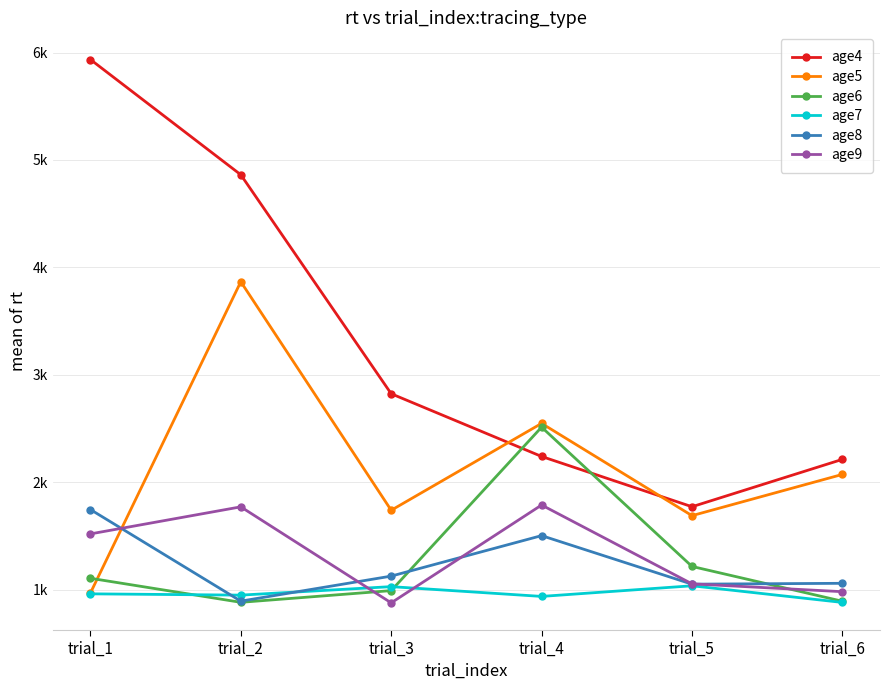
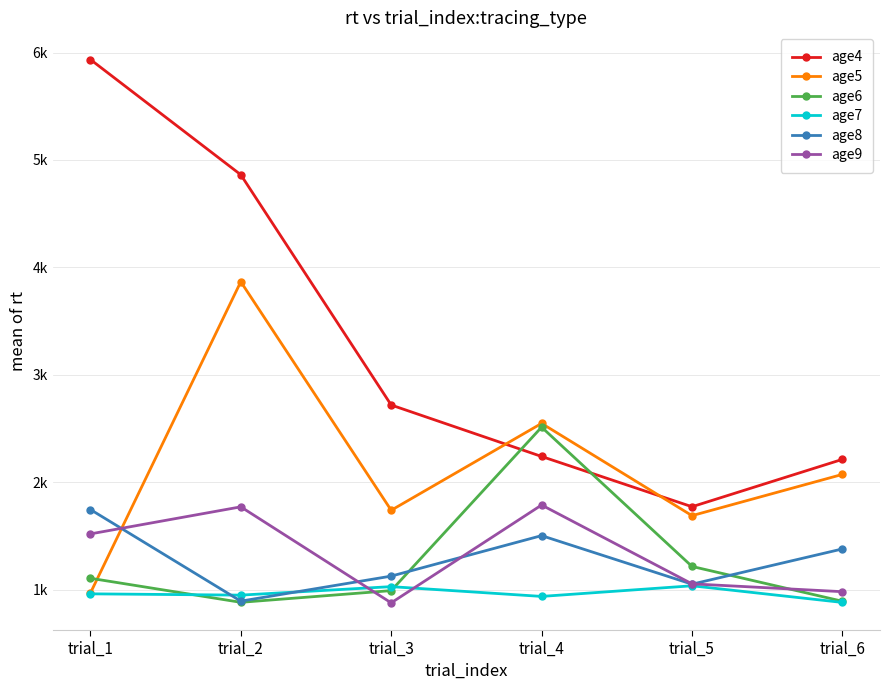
  {
    "age4": {
      "trial_1": 5940,
      "trial_2": 4860,
-     "trial_3": 2820,
+     "trial_3": 2720,
      "trial_4": 2240,
      "trial_5": 1770,
      "trial_6": 2210
    },
    "age5": {
      "trial_2": 3870,
      "trial_3": 1740,
      "trial_4": 2550,
      "trial_5": 1690,
      "trial_6": 2070
    },
    "age6": {
      "trial_1": 1110,
      "trial_3": 990,
      "trial_4": 2510,
      "trial_5": 1220
    },
    "age7": {
      "trial_2": 950,
      "trial_3": 1030,
      "trial_4": 940
    },
    "age8": {
      "trial_1": 1750,
      "trial_3": 1130,
      "trial_4": 1500,
-     "trial_6": 1060
+     "trial_6": 1380
    },
    "age9": {
      "trial_1": 1520,
      "trial_2": 1770,
      "trial_3": 880,
      "trial_4": 1790,
      "trial_6": 980
    }
  }
